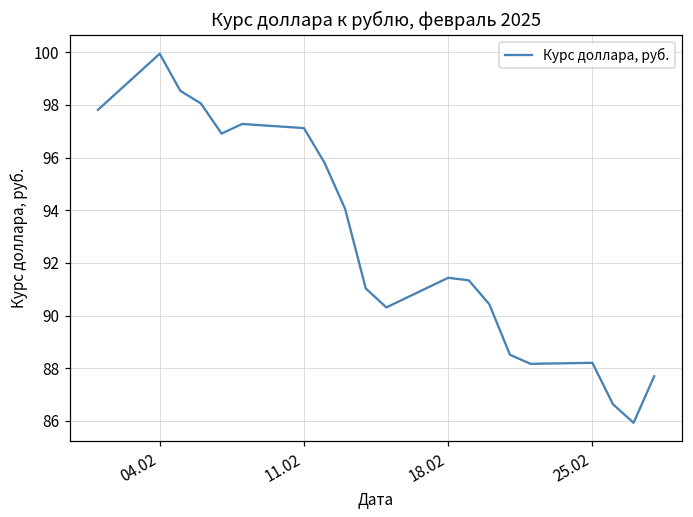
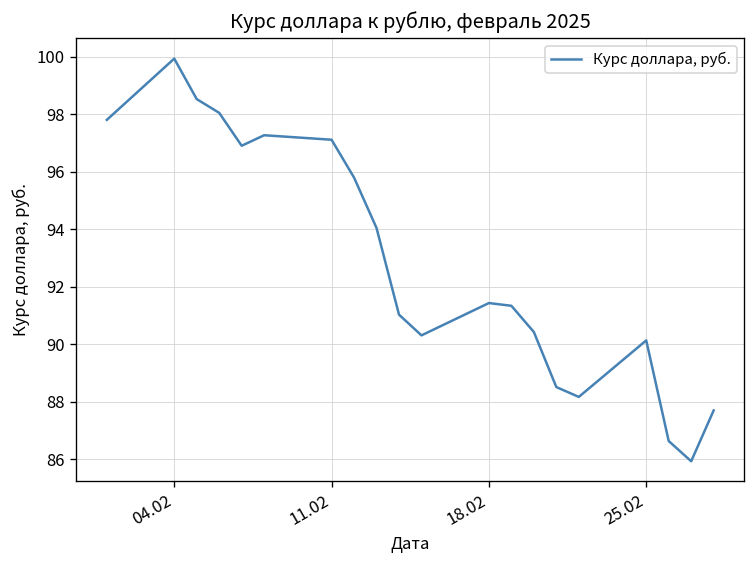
  {
    "04.02": 99.9,
    "11.02": 97.1,
    "18.02": 91.4,
-   "25.02": 88.2
+   "25.02": 90.1
  }
